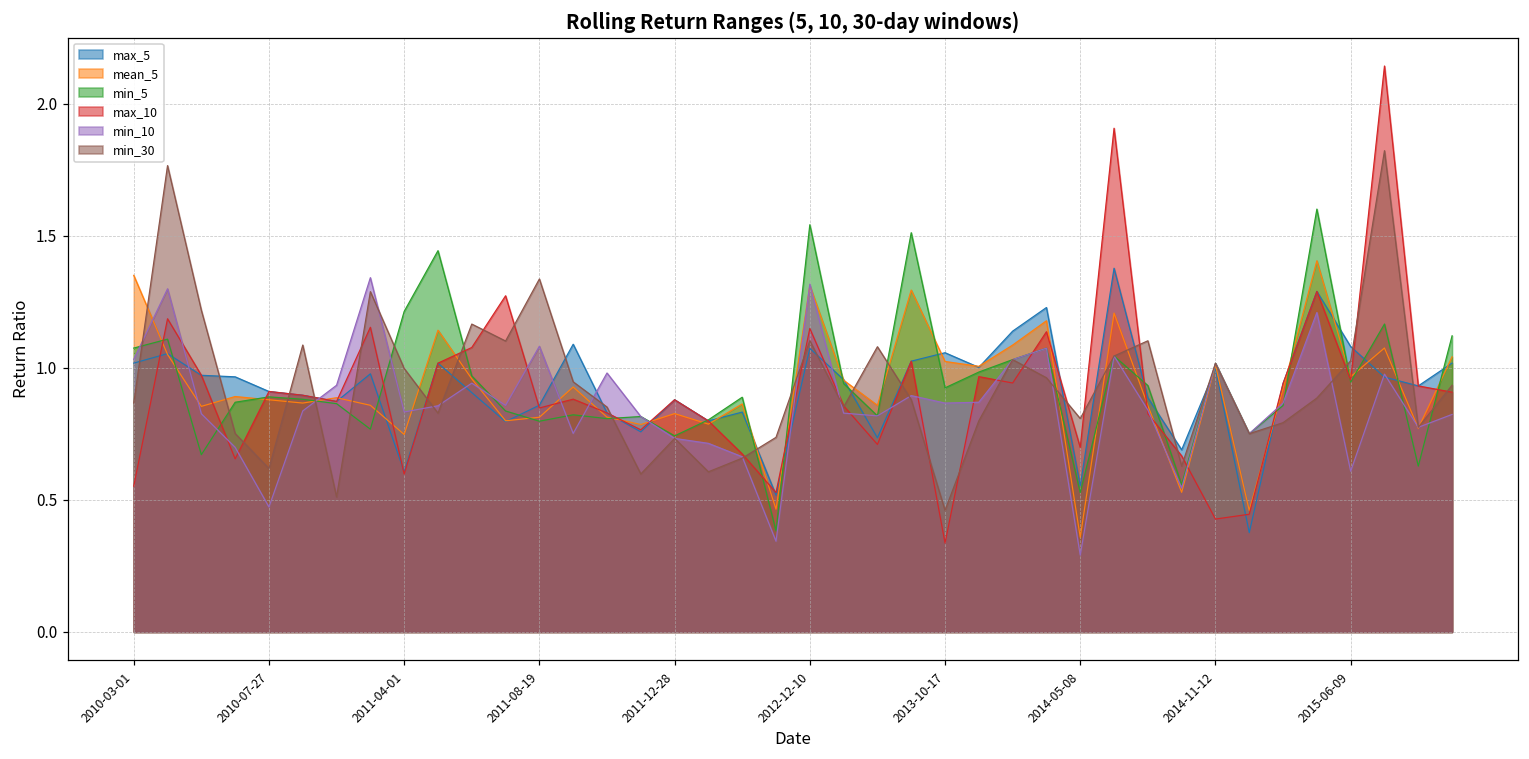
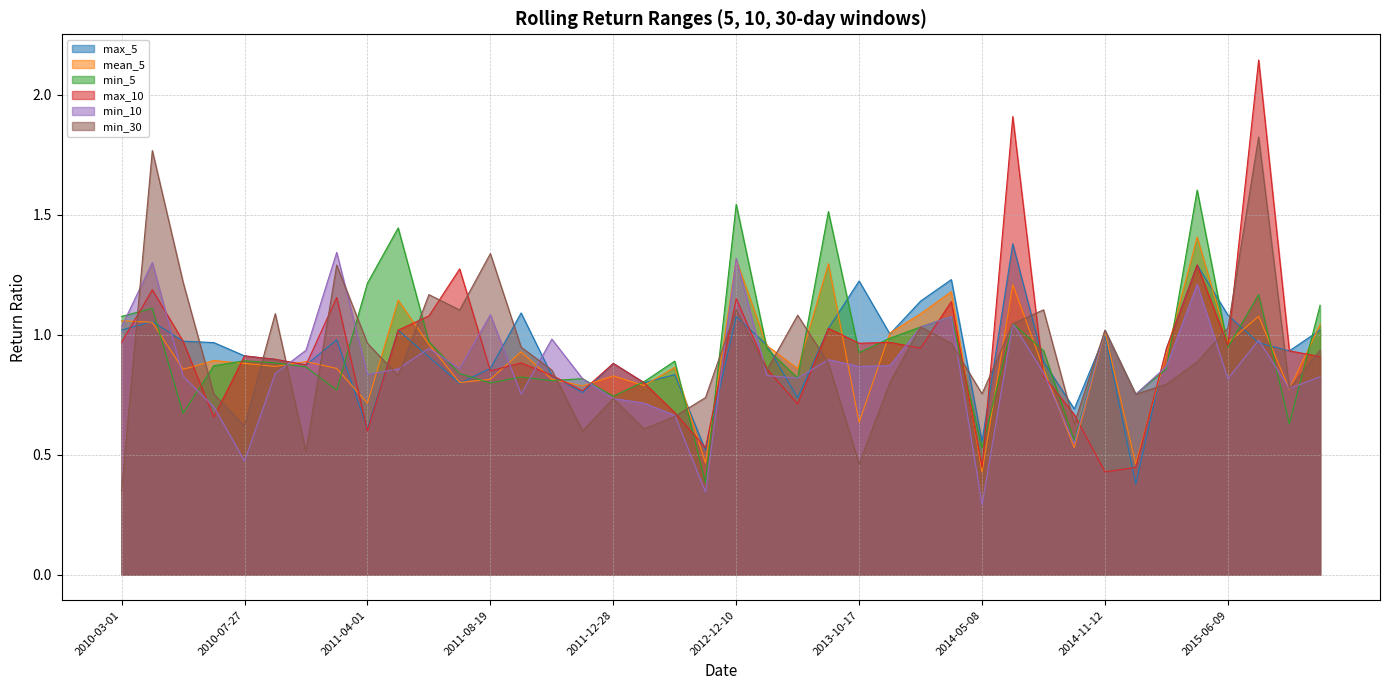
  {
    "max_5": {
      "2010-03-01": 1.02,
      "2012-12-10": 1.07,
-     "2013-10-17": 1.06,
+     "2013-10-17": 1.22,
      "2014-05-08": 0.55,
      "2014-11-12": 1.00,
      "2015-06-09": 1.08
    },
    "mean_5": {
-     "2010-03-01": 1.35,
+     "2010-03-01": 1.06,
      "2010-07-27": 0.88,
-     "2011-04-01": 0.75,
+     "2011-04-01": 0.71,
      "2011-08-19": 0.81,
      "2011-12-28": 0.83,
-     "2013-10-17": 1.02,
-     "2014-05-08": 0.36,
+     "2013-10-17": 0.63,
+     "2014-05-08": 0.43,
      "2015-06-09": 0.97
    },
    "min_5": {
      "2010-03-01": 1.08,
      "2010-07-27": 0.89,
      "2011-04-01": 1.21,
      "2011-08-19": 0.80,
      "2012-12-10": 1.54,
      "2013-10-17": 0.92,
      "2014-05-08": 0.53
    },
    "max_10": {
-     "2010-03-01": 0.55,
+     "2010-03-01": 0.97,
      "2012-12-10": 1.15,
-     "2013-10-17": 0.34,
-     "2014-05-08": 0.70,
+     "2013-10-17": 0.96,
+     "2014-05-08": 0.45,
      "2014-11-12": 0.43
    },
    "min_10": {
      "2010-03-01": 1.03,
      "2010-07-27": 0.47,
      "2011-04-01": 0.83,
      "2011-08-19": 1.08,
      "2013-10-17": 0.87,
      "2014-05-08": 0.29,
-     "2015-06-09": 0.61
+     "2015-06-09": 0.82
    },
    "min_30": {
-     "2010-03-01": 0.87,
+     "2010-03-01": 0.35,
      "2010-07-27": 0.62,
-     "2011-04-01": 1.00,
+     "2011-04-01": 0.96,
      "2011-08-19": 1.34,
      "2012-12-10": 1.10,
      "2013-10-17": 0.46,
-     "2014-05-08": 0.81,
+     "2014-05-08": 0.75,
      "2015-06-09": 1.03
    }
  }
